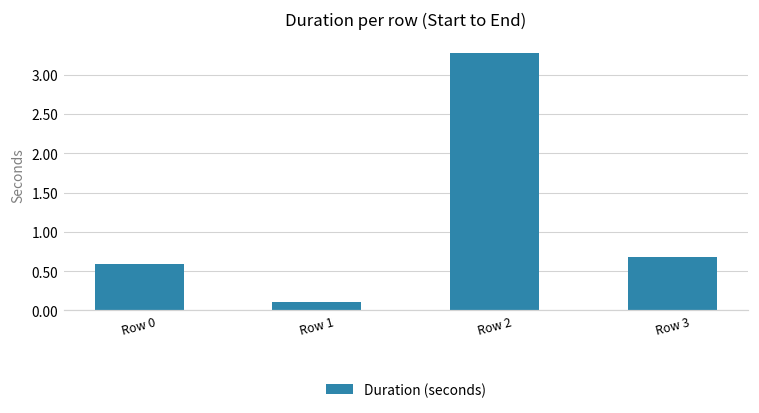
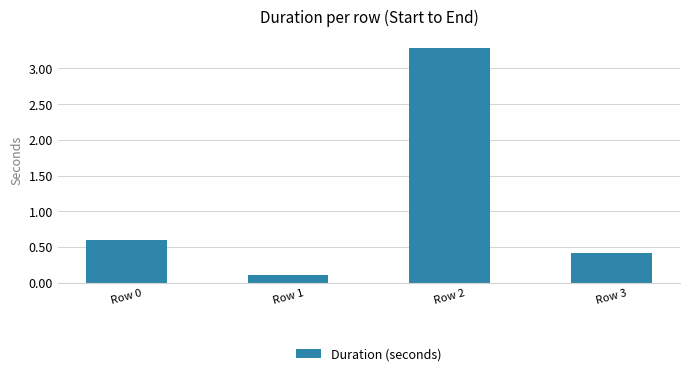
  {
    "Row 0": 0.6,
    "Row 1": 0.1,
    "Row 2": 3.3,
-   "Row 3": 0.7
+   "Row 3": 0.4
  }
